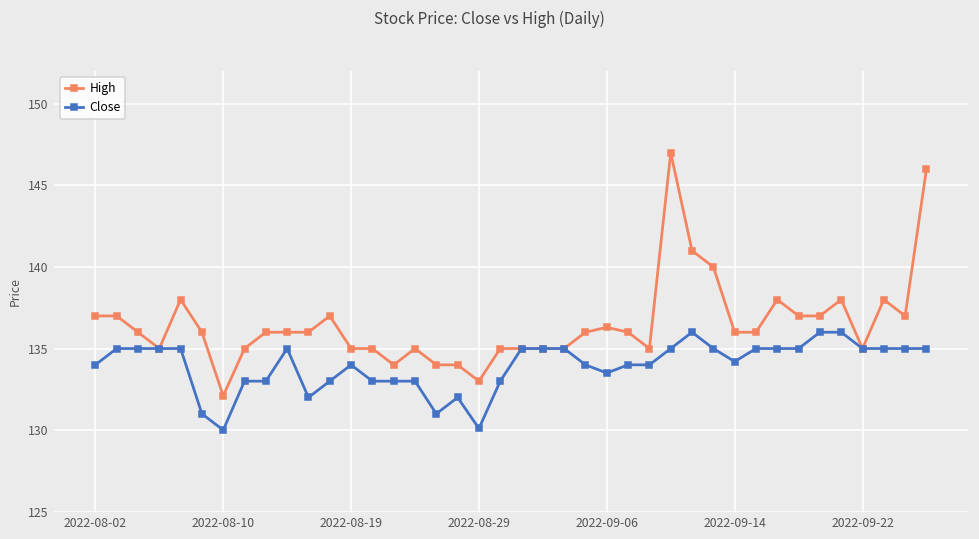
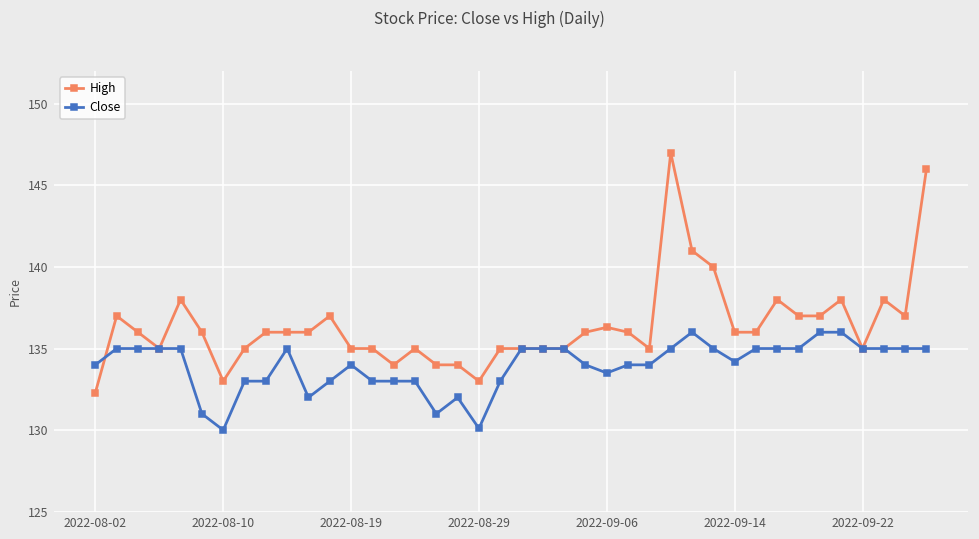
  {
    "High": {
-     "2022-08-02": 137.0,
-     "2022-08-10": 132.1,
+     "2022-08-02": 132.3,
+     "2022-08-10": 133.0,
      "2022-08-19": 135.0,
      "2022-08-29": 133.0,
      "2022-09-06": 136.3,
      "2022-09-14": 136.0
    },
    "Close": {
      "2022-08-02": 134.0,
      "2022-08-10": 130.0,
      "2022-08-19": 134.0,
      "2022-08-29": 130.1,
      "2022-09-06": 133.5,
      "2022-09-14": 134.2
    }
  }
